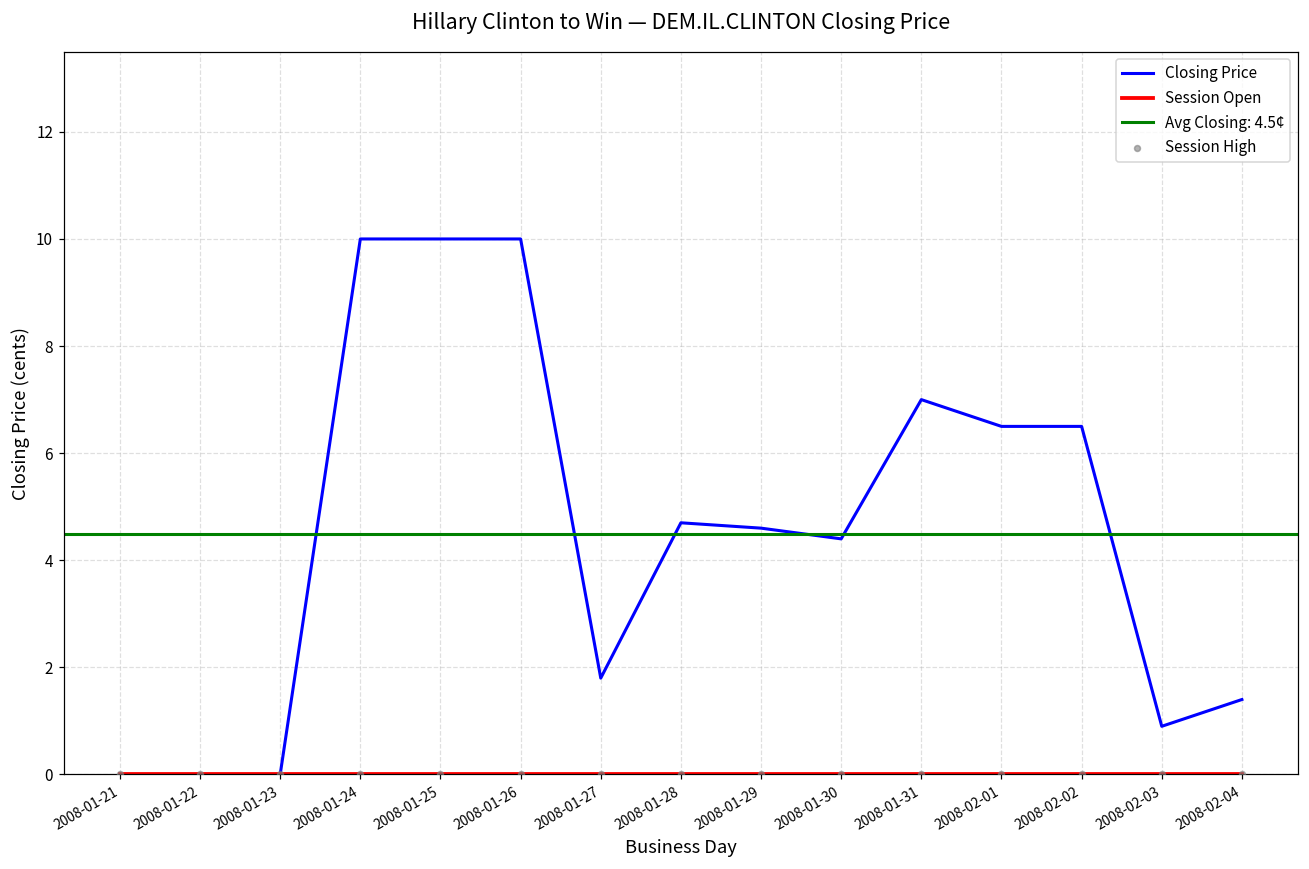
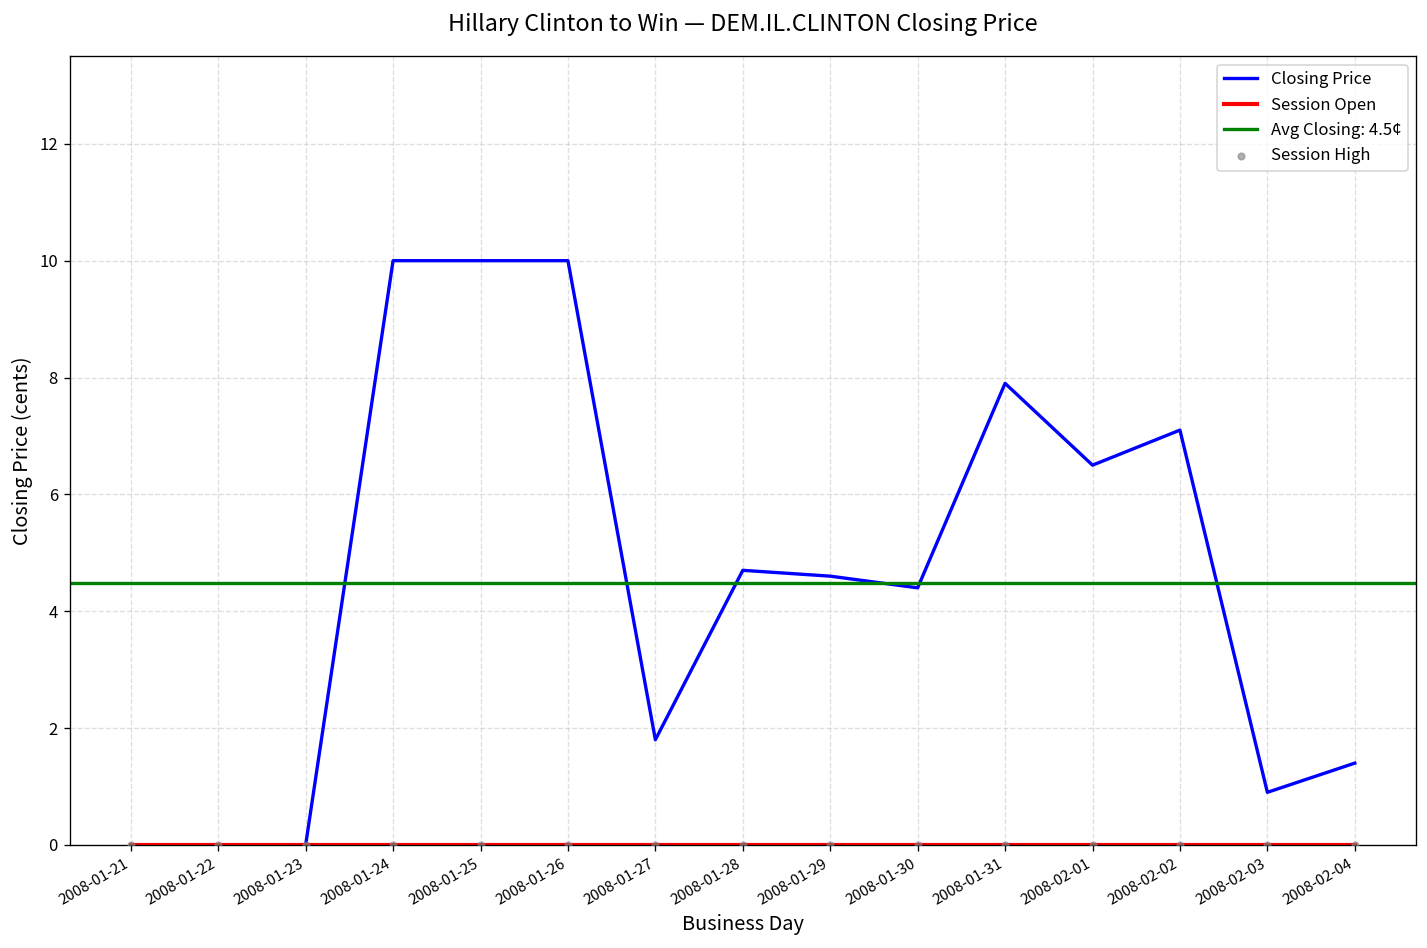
  {
    "Closing Price": {
      "2008-01-24": 10.0,
      "2008-01-25": 10.0,
      "2008-01-26": 10.0,
      "2008-01-27": 1.8,
      "2008-01-28": 4.7,
      "2008-01-29": 4.6,
      "2008-01-30": 4.4,
-     "2008-01-31": 7.0,
+     "2008-01-31": 7.9,
      "2008-02-01": 6.5,
-     "2008-02-02": 6.5,
+     "2008-02-02": 7.1,
      "2008-02-03": 0.9,
      "2008-02-04": 1.4
    },
    "Session High": {
      "2008-01-24": 0.0,
      "2008-01-25": 0.0,
      "2008-01-26": 0.0,
      "2008-01-27": 0.0,
      "2008-01-28": 0.0,
      "2008-01-29": 0.0,
      "2008-01-30": 0.0,
      "2008-01-31": 0.0,
      "2008-02-01": 0.0,
      "2008-02-02": 0.0,
      "2008-02-03": 0.0,
      "2008-02-04": 0.0
    }
  }
